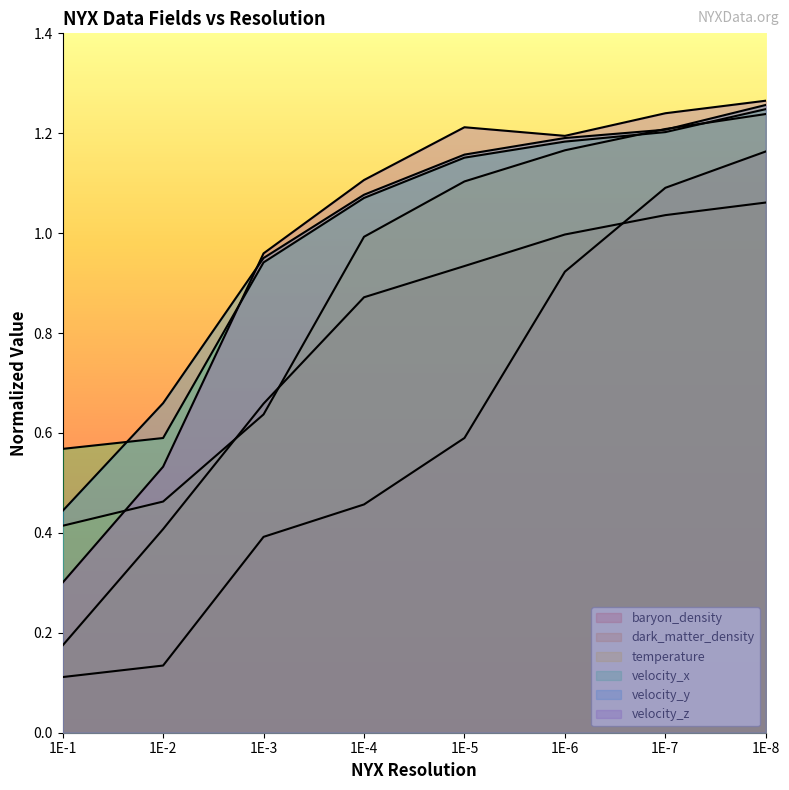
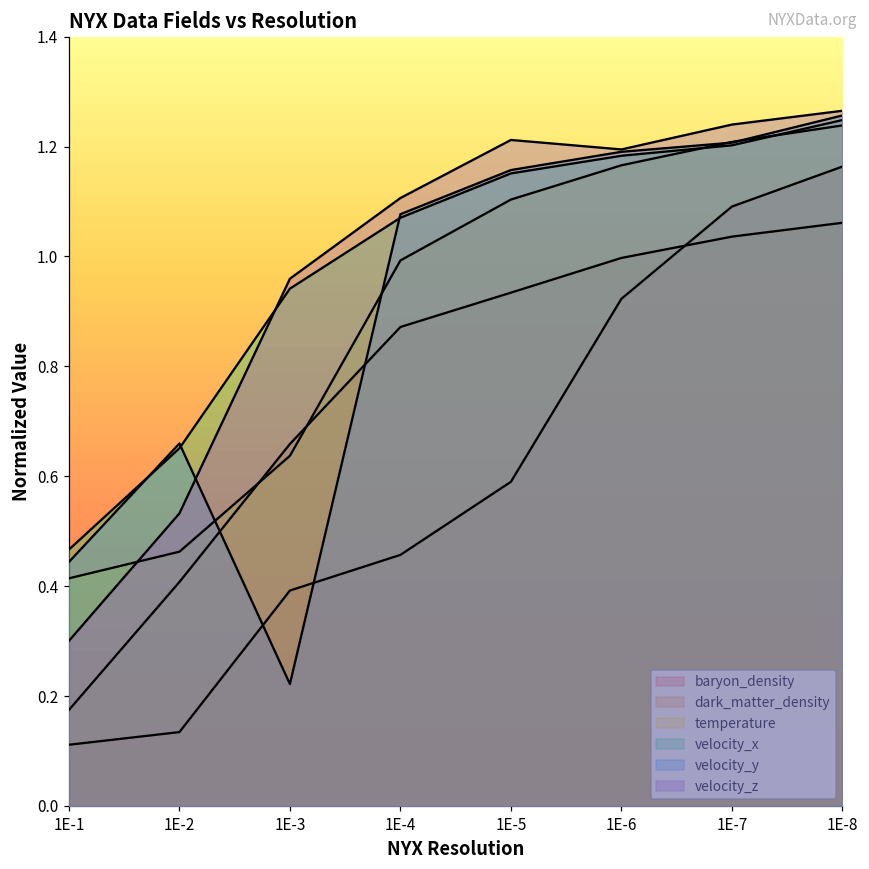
  {
    "velocity_x": {
-     "1E-1": 0.57,
-     "1E-2": 0.59,
+     "1E-1": 0.47,
+     "1E-2": 0.65,
      "1E-3": 0.94,
      "1E-4": 1.07,
      "1E-5": 1.15,
      "1E-6": 1.18,
      "1E-8": 1.25
    },
    "velocity_y": {
      "1E-1": 0.44,
      "1E-2": 0.66,
-     "1E-3": 0.95,
+     "1E-3": 0.22,
      "1E-4": 1.08,
      "1E-5": 1.16,
      "1E-8": 1.26
    },
    "velocity_z": {
      "1E-1": 0.30,
      "1E-2": 0.53,
      "1E-3": 0.96,
      "1E-4": 1.11,
      "1E-5": 1.21,
      "1E-7": 1.24,
      "1E-8": 1.27
    }
  }
